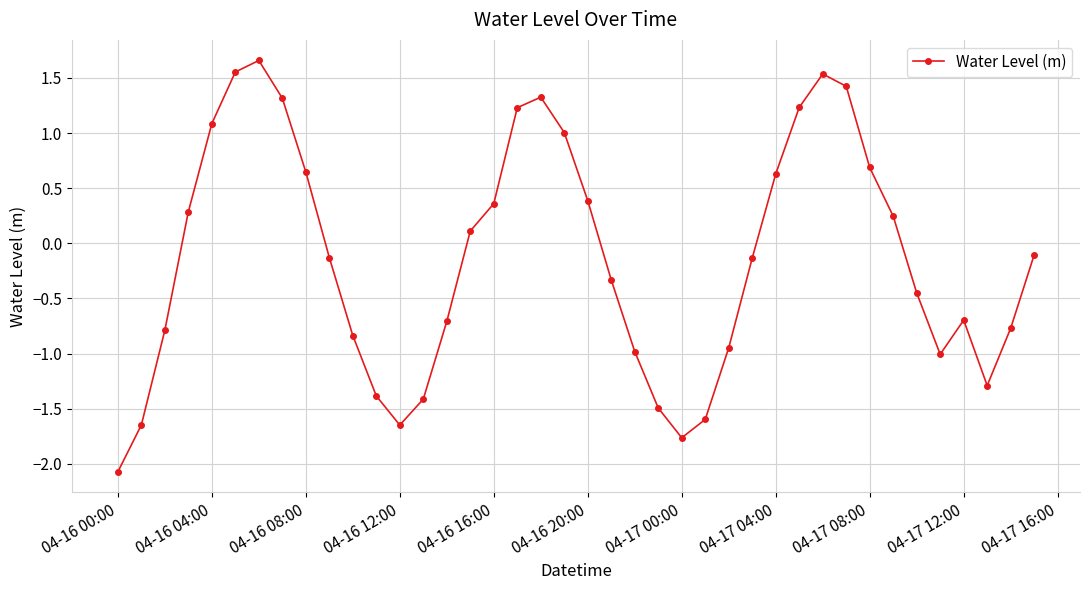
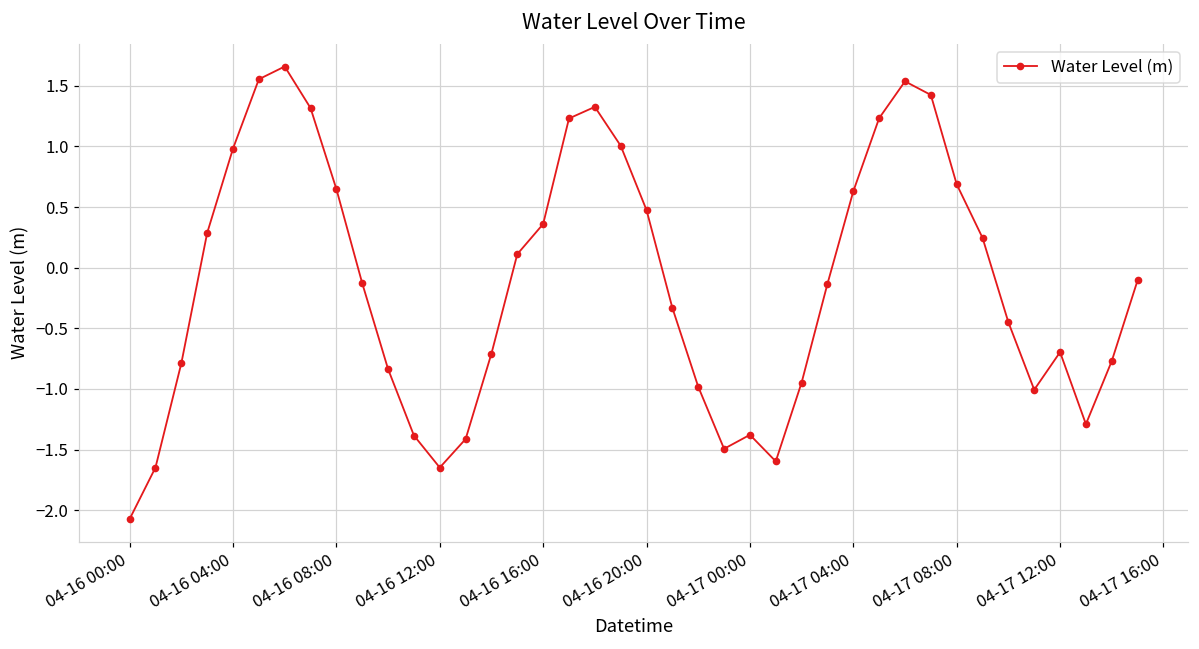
  {
    "04-16 00:00": -2.07,
-   "04-16 04:00": 1.09,
+   "04-16 04:00": 0.98,
    "04-16 08:00": 0.65,
    "04-16 12:00": -1.65,
    "04-16 16:00": 0.36,
-   "04-16 20:00": 0.39,
-   "04-17 00:00": -1.76,
+   "04-16 20:00": 0.47,
+   "04-17 00:00": -1.38,
    "04-17 04:00": 0.63,
    "04-17 08:00": 0.69,
    "04-17 12:00": -0.70
  }
